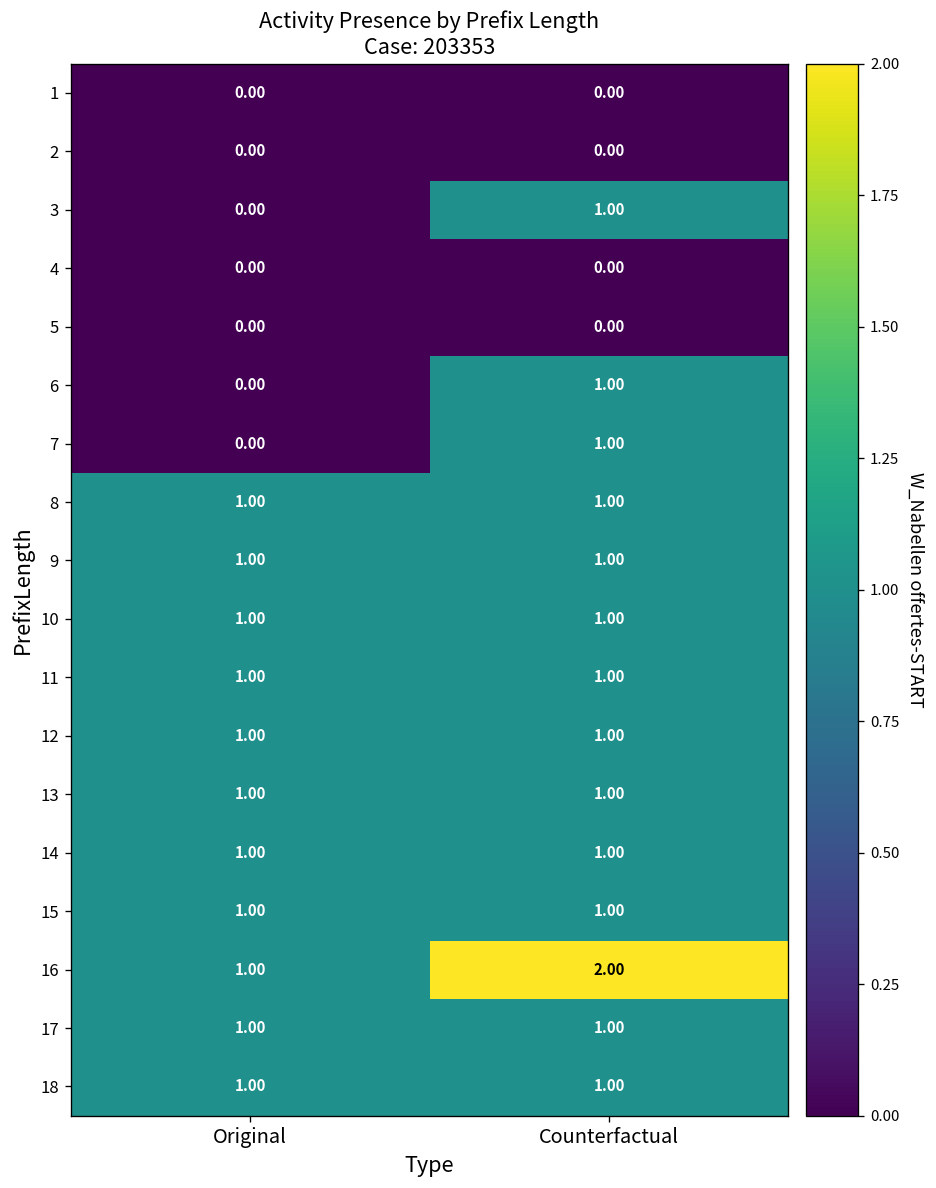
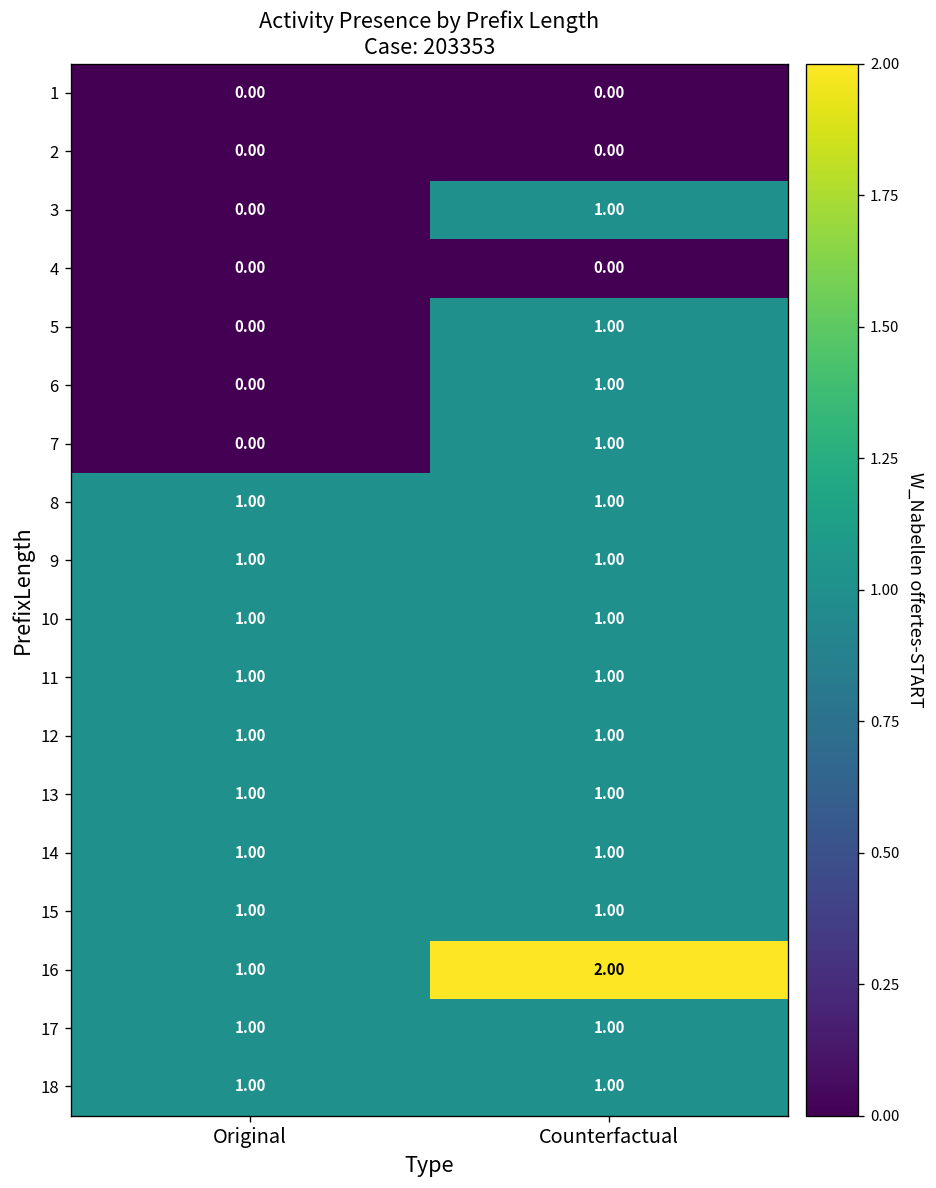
  {
    "1": {
      "Original": 0.00,
      "Counterfactual": 0.00
    },
    "2": {
      "Original": 0.00,
      "Counterfactual": 0.00
    },
    "3": {
      "Original": 0.00,
      "Counterfactual": 1.00
    },
    "4": {
      "Original": 0.00,
      "Counterfactual": 0.00
    },
    "5": {
      "Original": 0.00,
-     "Counterfactual": 0.00
+     "Counterfactual": 1.00
    },
    "6": {
      "Original": 0.00,
      "Counterfactual": 1.00
    },
    "7": {
      "Original": 0.00,
      "Counterfactual": 1.00
    },
    "8": {
      "Original": 1.00,
      "Counterfactual": 1.00
    },
    "9": {
      "Original": 1.00,
      "Counterfactual": 1.00
    },
    "10": {
      "Original": 1.00,
      "Counterfactual": 1.00
    },
    "11": {
      "Original": 1.00,
      "Counterfactual": 1.00
    },
    "12": {
      "Original": 1.00,
      "Counterfactual": 1.00
    },
    "13": {
      "Original": 1.00,
      "Counterfactual": 1.00
    },
    "14": {
      "Original": 1.00,
      "Counterfactual": 1.00
    },
    "15": {
      "Original": 1.00,
      "Counterfactual": 1.00
    },
    "16": {
      "Original": 1.00,
      "Counterfactual": 2.00
    },
    "17": {
      "Original": 1.00,
      "Counterfactual": 1.00
    },
    "18": {
      "Original": 1.00,
      "Counterfactual": 1.00
    }
  }
